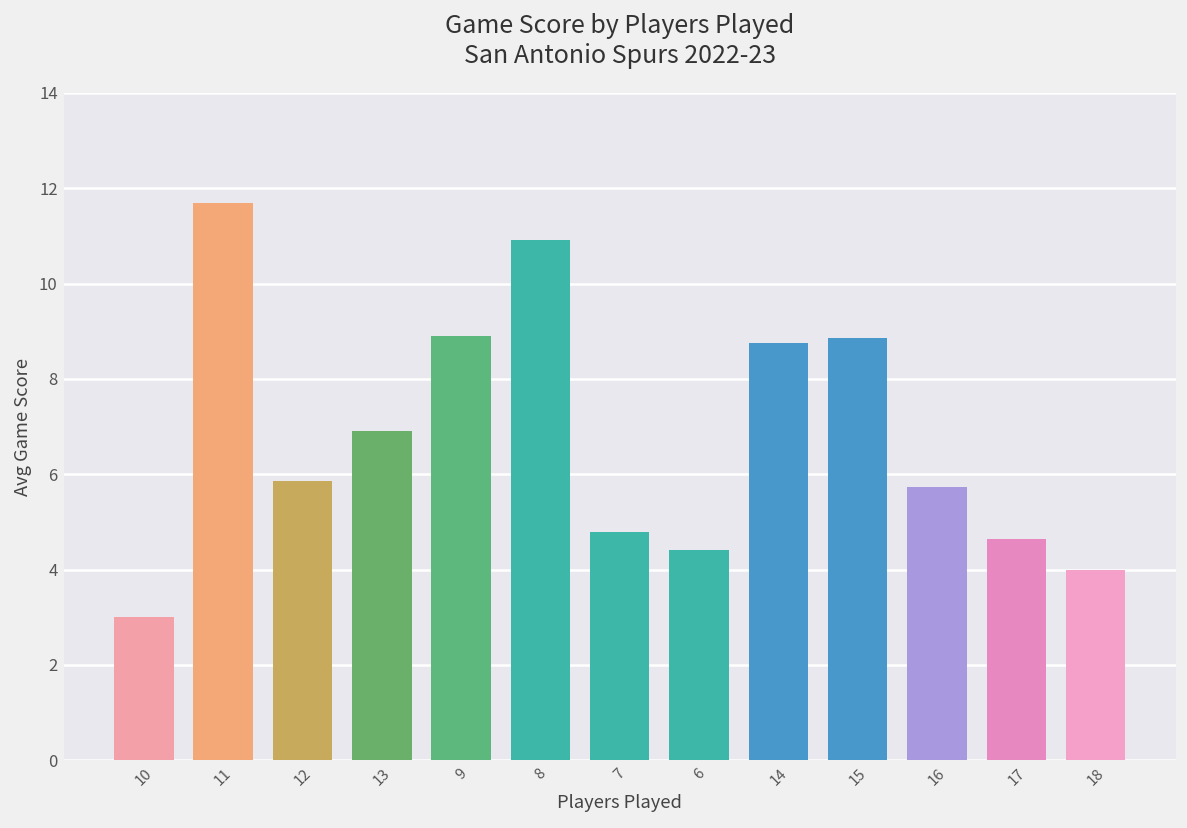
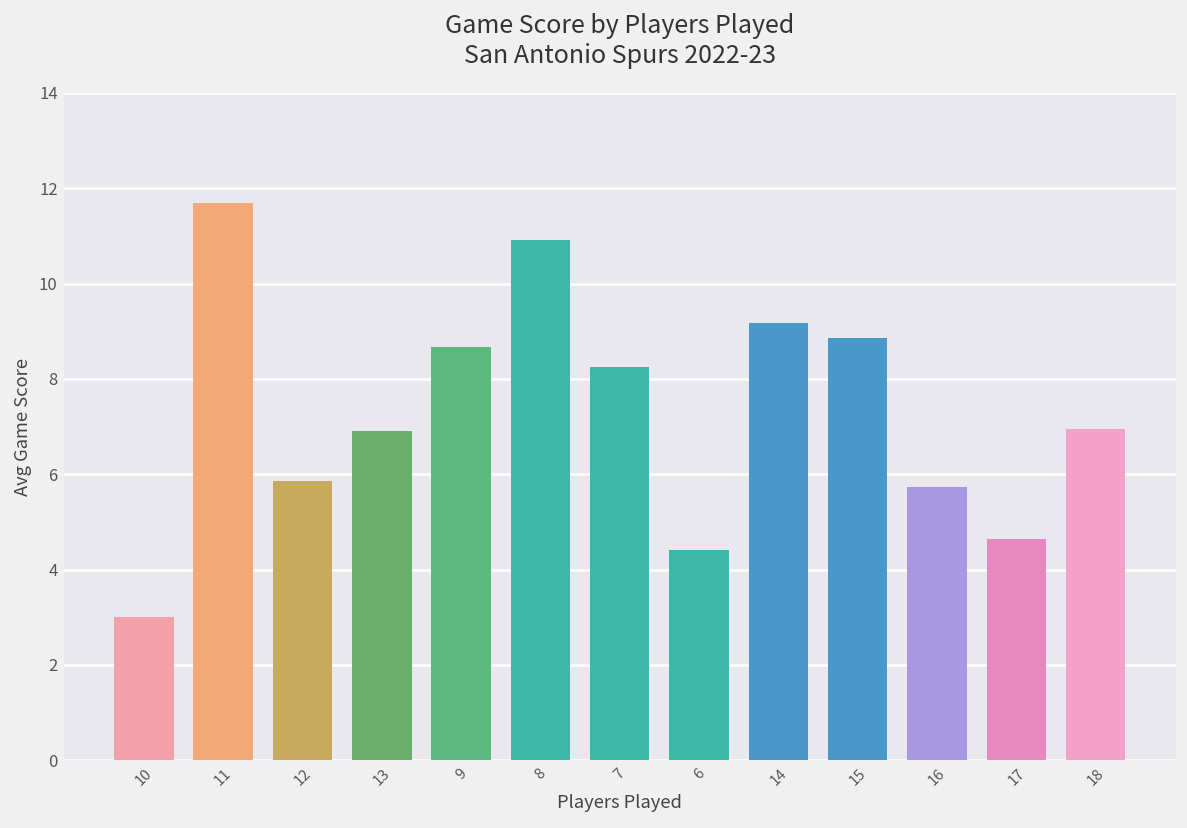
  {
    "10": 3.0,
    "11": 11.7,
    "12": 5.8,
    "13": 6.9,
-   "9": 8.9,
+   "9": 8.7,
    "8": 10.9,
-   "7": 4.8,
+   "7": 8.2,
    "6": 4.4,
-   "14": 8.8,
+   "14": 9.2,
    "15": 8.9,
    "16": 5.7,
    "17": 4.6,
-   "18": 4.0
+   "18": 7.0
  }
